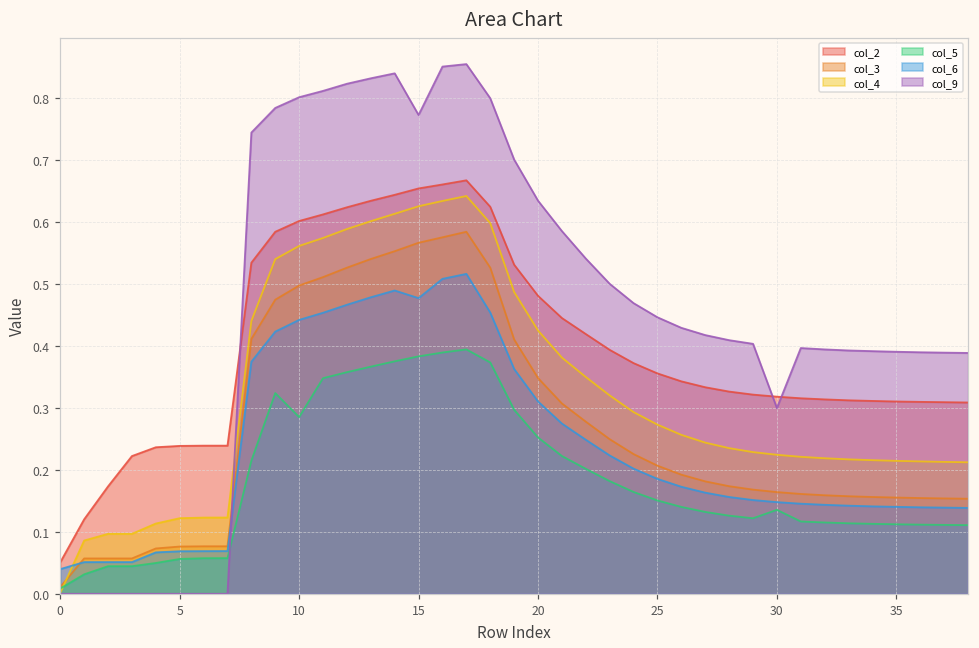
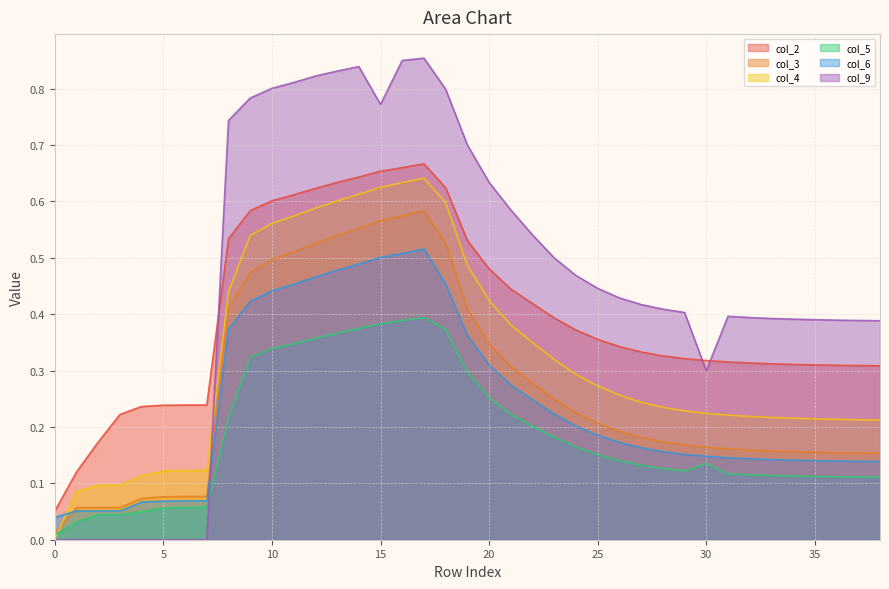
  {
    "col_5": {
      "5": 0.06,
-     "10": 0.29,
+     "10": 0.34,
      "15": 0.38,
      "20": 0.25,
      "25": 0.15,
      "30": 0.14,
      "35": 0.11
    },
    "col_6": {
      "0": 0.04,
      "5": 0.07,
      "10": 0.44,
-     "15": 0.48,
+     "15": 0.50,
      "20": 0.31,
      "25": 0.19,
      "30": 0.15,
      "35": 0.14
    },
    "col_9": {
      "5": 0.00,
      "10": 0.80,
      "15": 0.77,
      "20": 0.63,
      "25": 0.45,
      "30": 0.30,
      "35": 0.39
    }
  }
